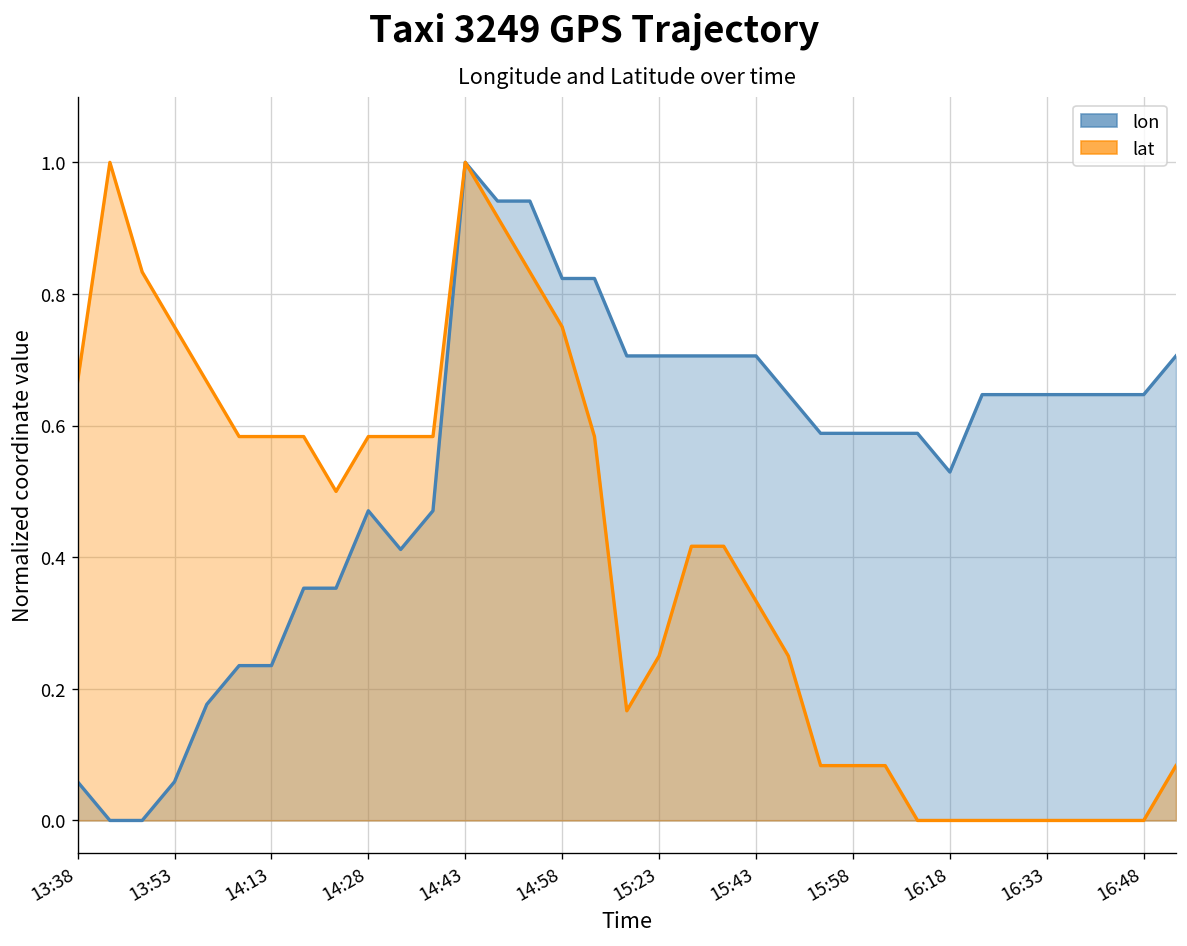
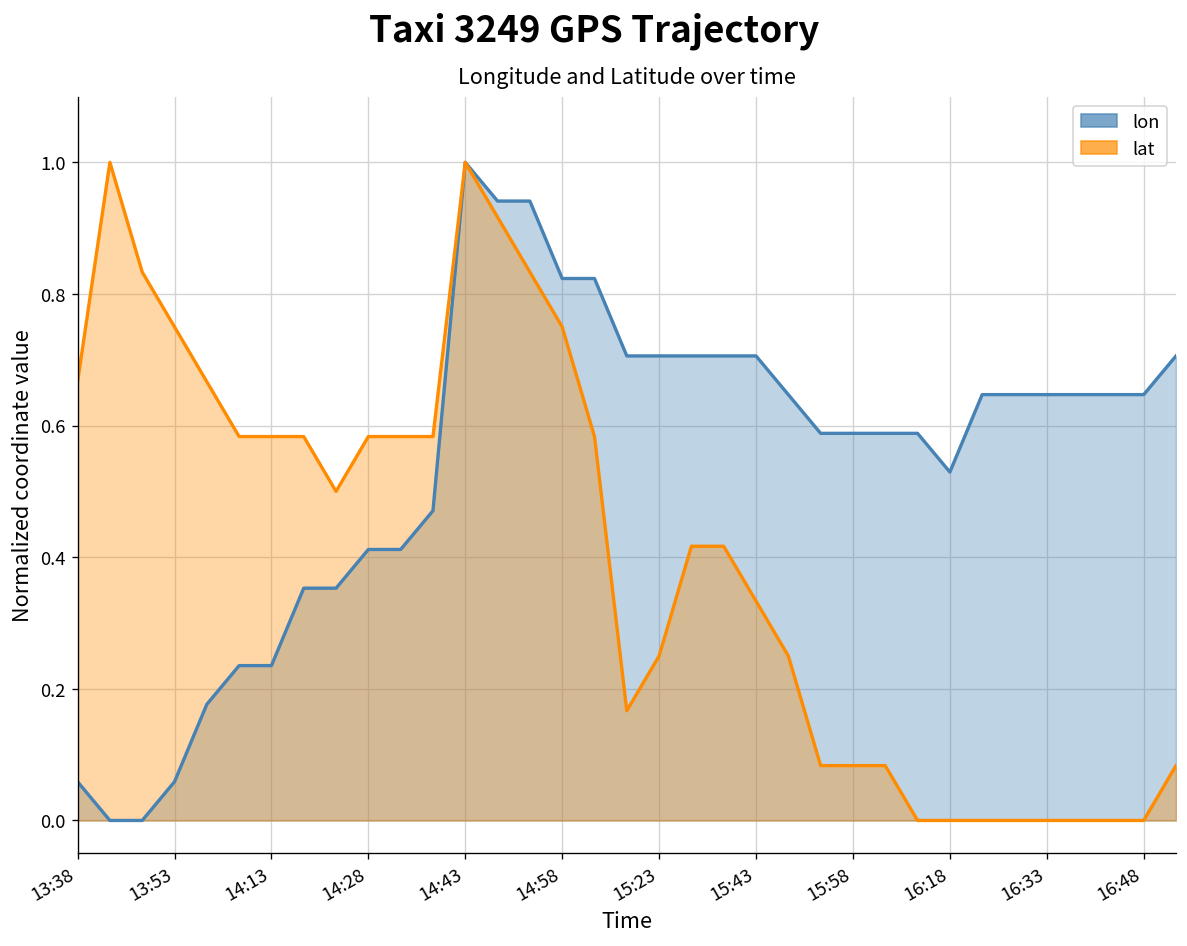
  {
    "lon": {
      "13:38": 0.06,
      "13:53": 0.06,
      "14:13": 0.24,
-     "14:28": 0.47,
+     "14:28": 0.41,
      "14:58": 0.82,
      "15:23": 0.71,
      "15:43": 0.71,
      "15:58": 0.59,
      "16:18": 0.53,
      "16:33": 0.65,
      "16:48": 0.65
    },
    "lat": {
      "13:38": 0.67,
      "13:53": 0.75,
      "14:13": 0.58,
      "14:28": 0.58,
      "14:58": 0.75,
      "15:23": 0.25,
      "15:43": 0.33,
      "15:58": 0.08,
      "16:18": 0.00,
      "16:33": 0.00,
      "16:48": 0.00
    }
  }
